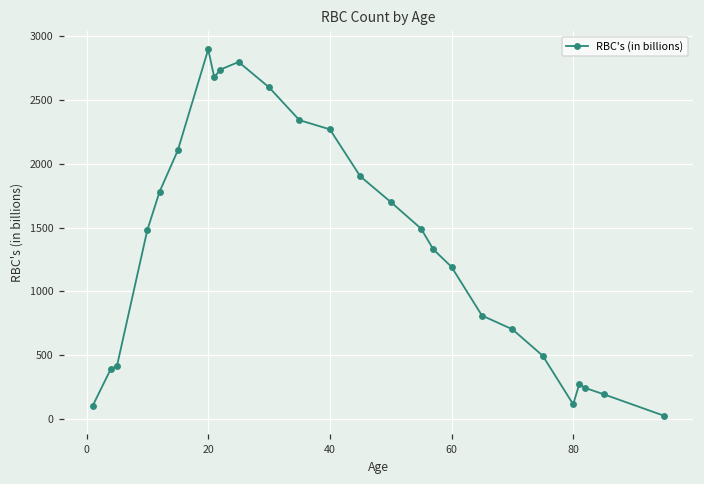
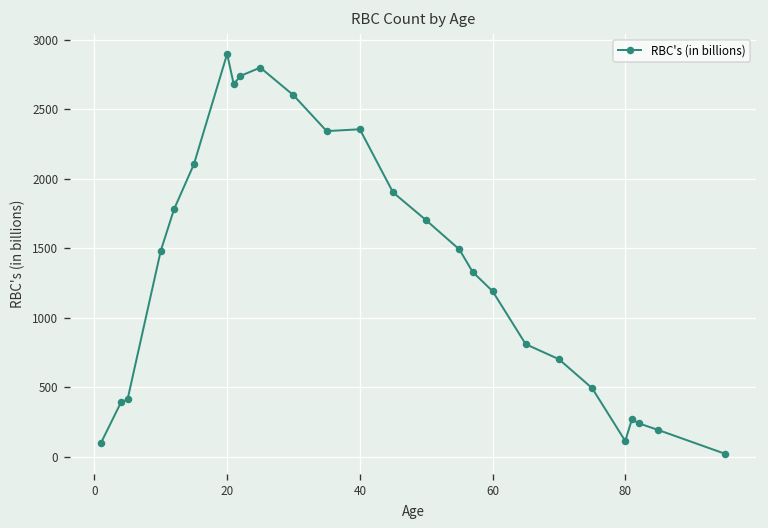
  {
    "20": 2900,
-   "40": 2270,
+   "40": 2360,
    "60": 1190,
    "80": 110
  }
